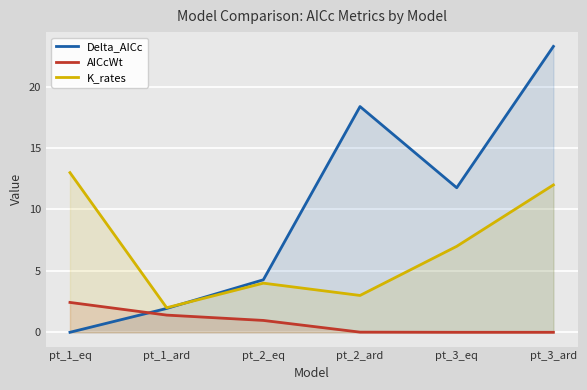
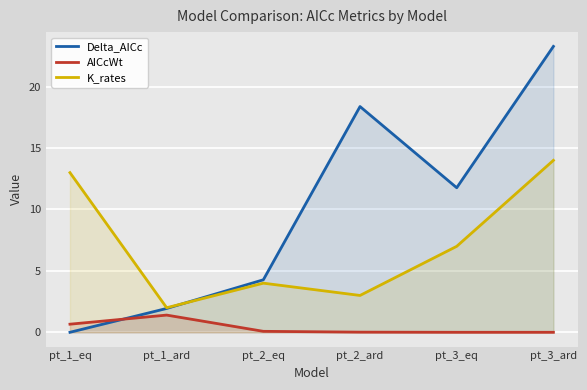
  {
    "Delta_AICc": {
      "pt_1_eq": 0.0,
      "pt_2_eq": 4.3,
      "pt_2_ard": 18.4,
      "pt_3_eq": 11.8,
      "pt_3_ard": 23.3
    },
    "AICcWt": {
-     "pt_1_eq": 2.4,
+     "pt_1_eq": 0.7,
      "pt_1_ard": 1.4,
-     "pt_2_eq": 1.0,
+     "pt_2_eq": 0.1,
      "pt_2_ard": 0.0,
      "pt_3_eq": 0.0,
      "pt_3_ard": 0.0
    },
    "K_rates": {
      "pt_1_eq": 13,
      "pt_2_eq": 4,
      "pt_2_ard": 3,
      "pt_3_eq": 7,
-     "pt_3_ard": 12
+     "pt_3_ard": 14
    }
  }
